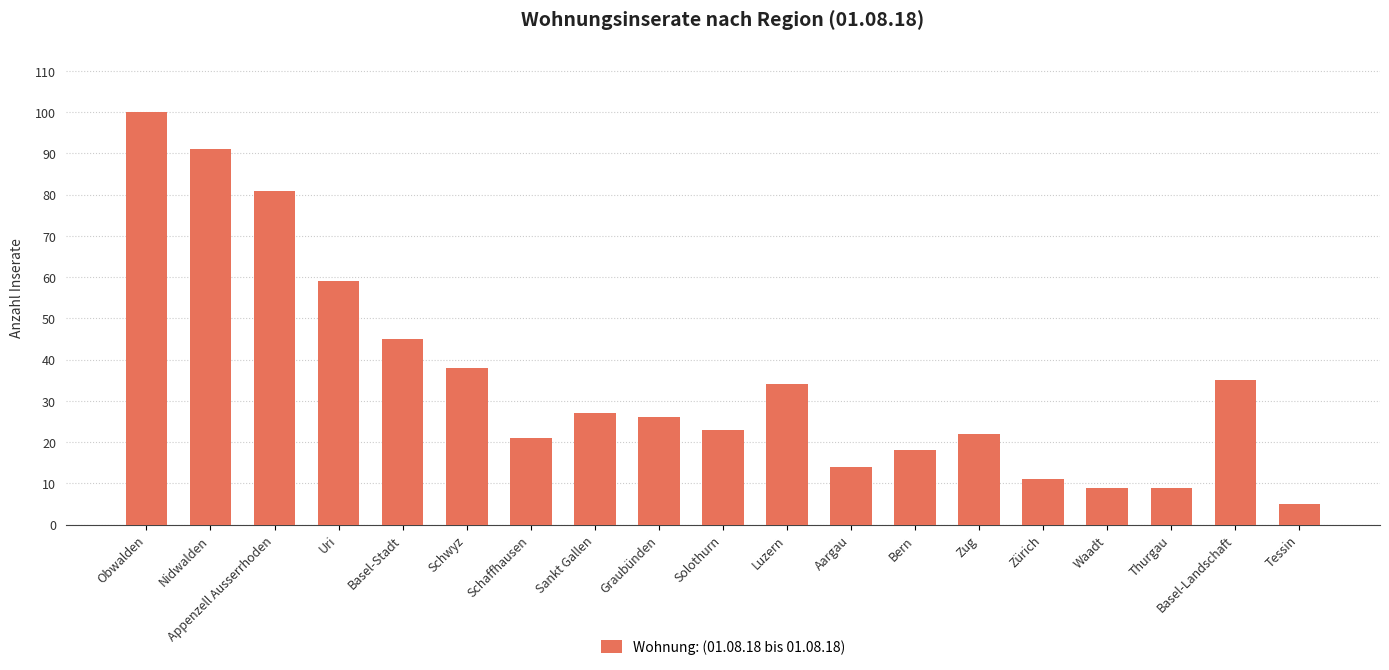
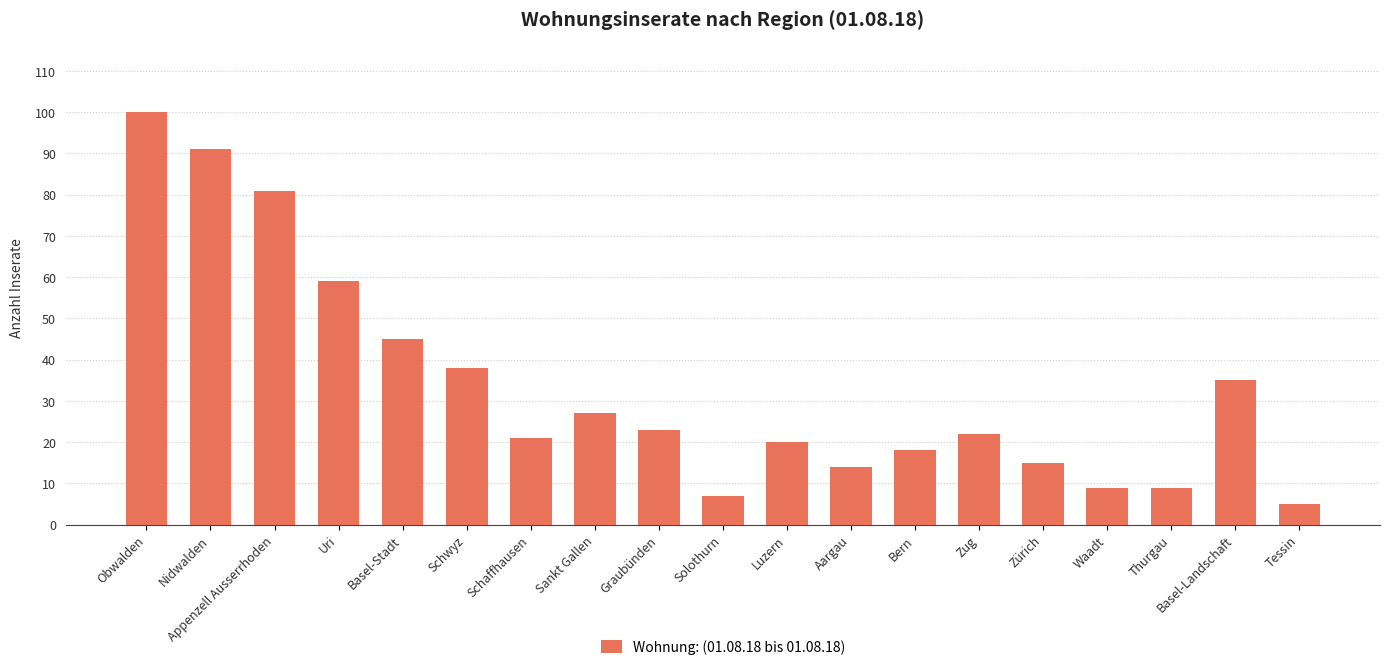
  {
    "Obwalden": 100,
    "Nidwalden": 91,
    "Appenzell Ausserrhoden": 81,
    "Uri": 59,
    "Basel-Stadt": 45,
    "Schwyz": 38,
    "Schaffhausen": 21,
    "Sankt Gallen": 27,
-   "Graubünden": 26,
-   "Solothurn": 23,
-   "Luzern": 34,
+   "Graubünden": 23,
+   "Solothurn": 7,
+   "Luzern": 20,
    "Aargau": 14,
    "Bern": 18,
    "Zug": 22,
-   "Zürich": 11,
+   "Zürich": 15,
    "Waadt": 9,
    "Thurgau": 9,
    "Basel-Landschaft": 35,
    "Tessin": 5
  }
